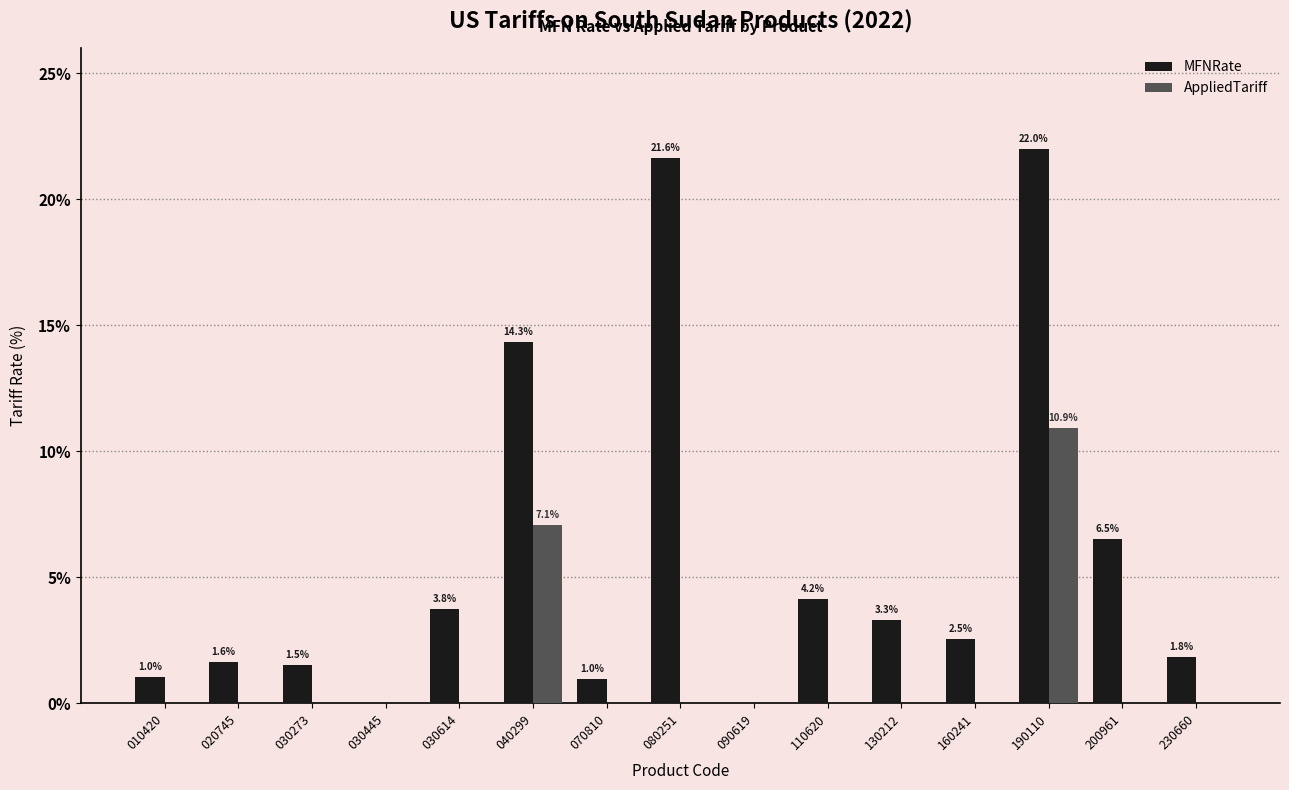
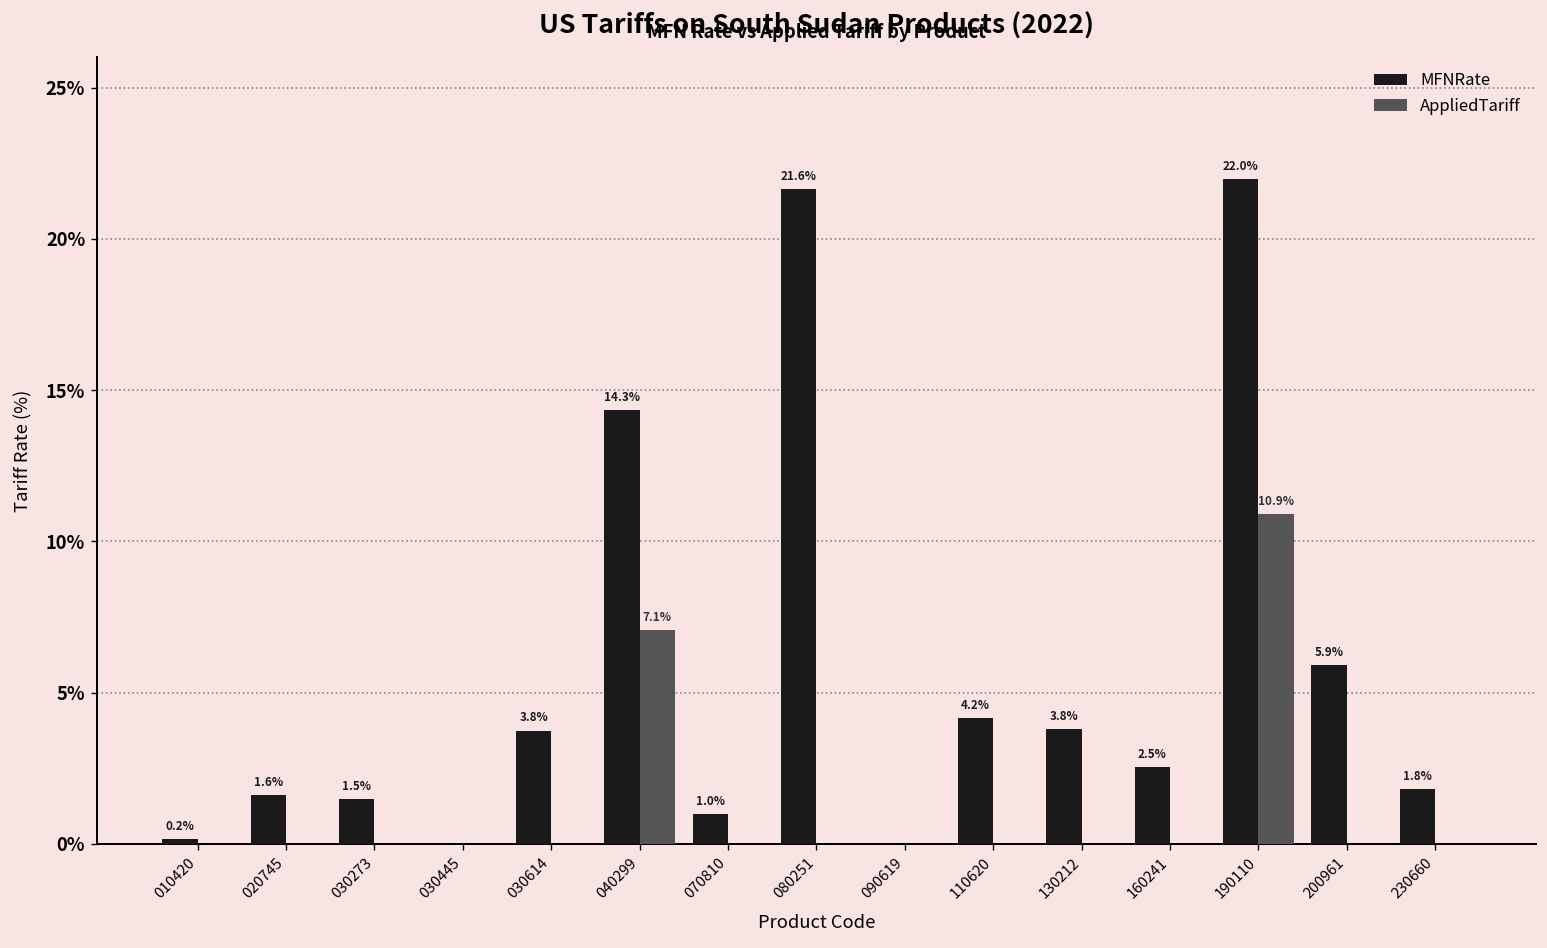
  {
    "MFNRate": {
-     "010420": "1.0%",
+     "010420": "0.2%",
      "020745": "1.6%",
      "030273": "1.5%",
      "030614": "3.8%",
      "040299": "14.3%",
      "070810": "1.0%",
      "080251": "21.6%",
      "110620": "4.2%",
-     "130212": "3.3%",
+     "130212": "3.8%",
      "160241": "2.5%",
      "190110": "22.0%",
-     "200961": "6.5%",
+     "200961": "5.9%",
      "230660": "1.8%"
    },
    "AppliedTariff": {
      "040299": "7.1%",
      "190110": "10.9%"
    }
  }
